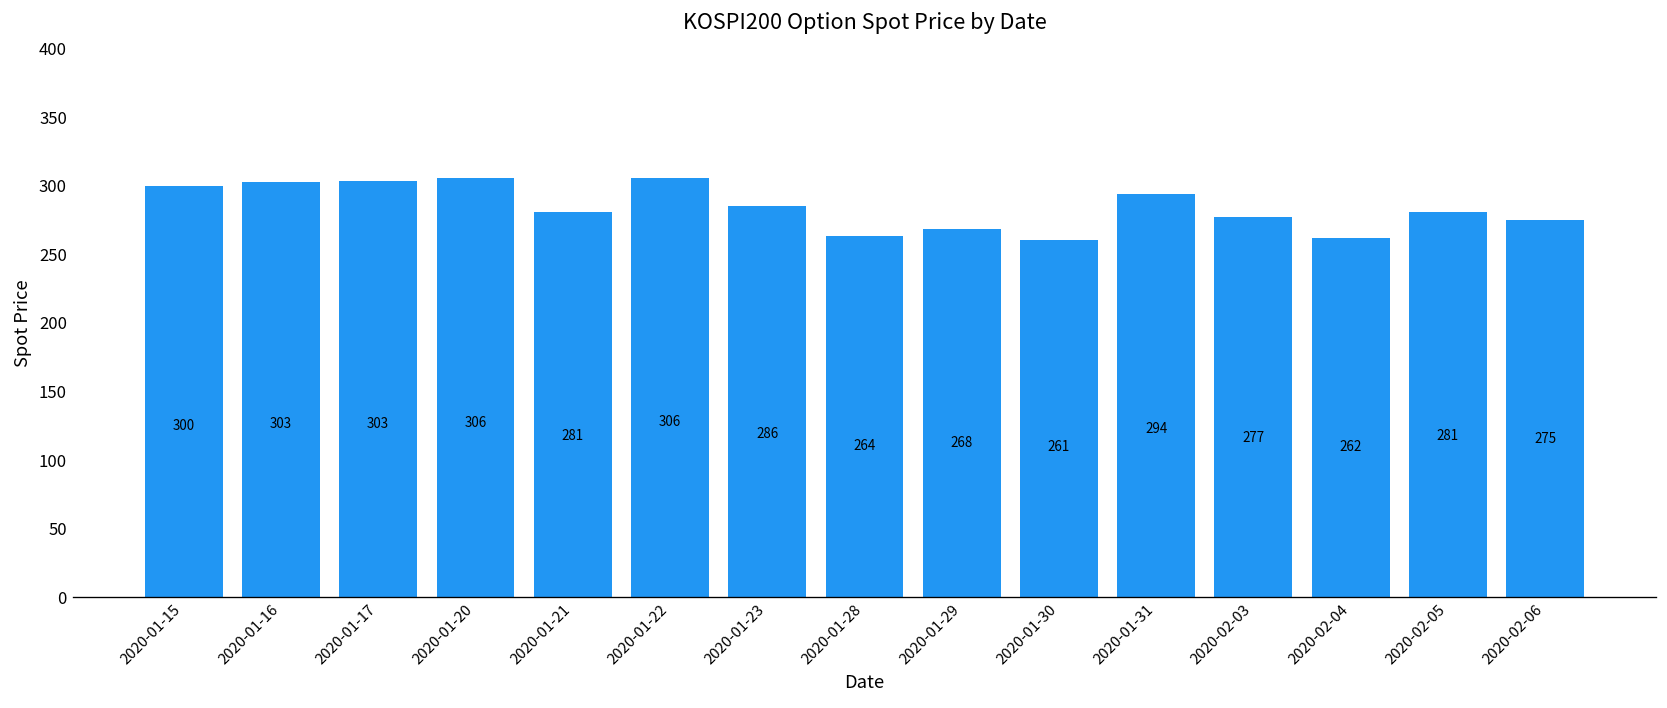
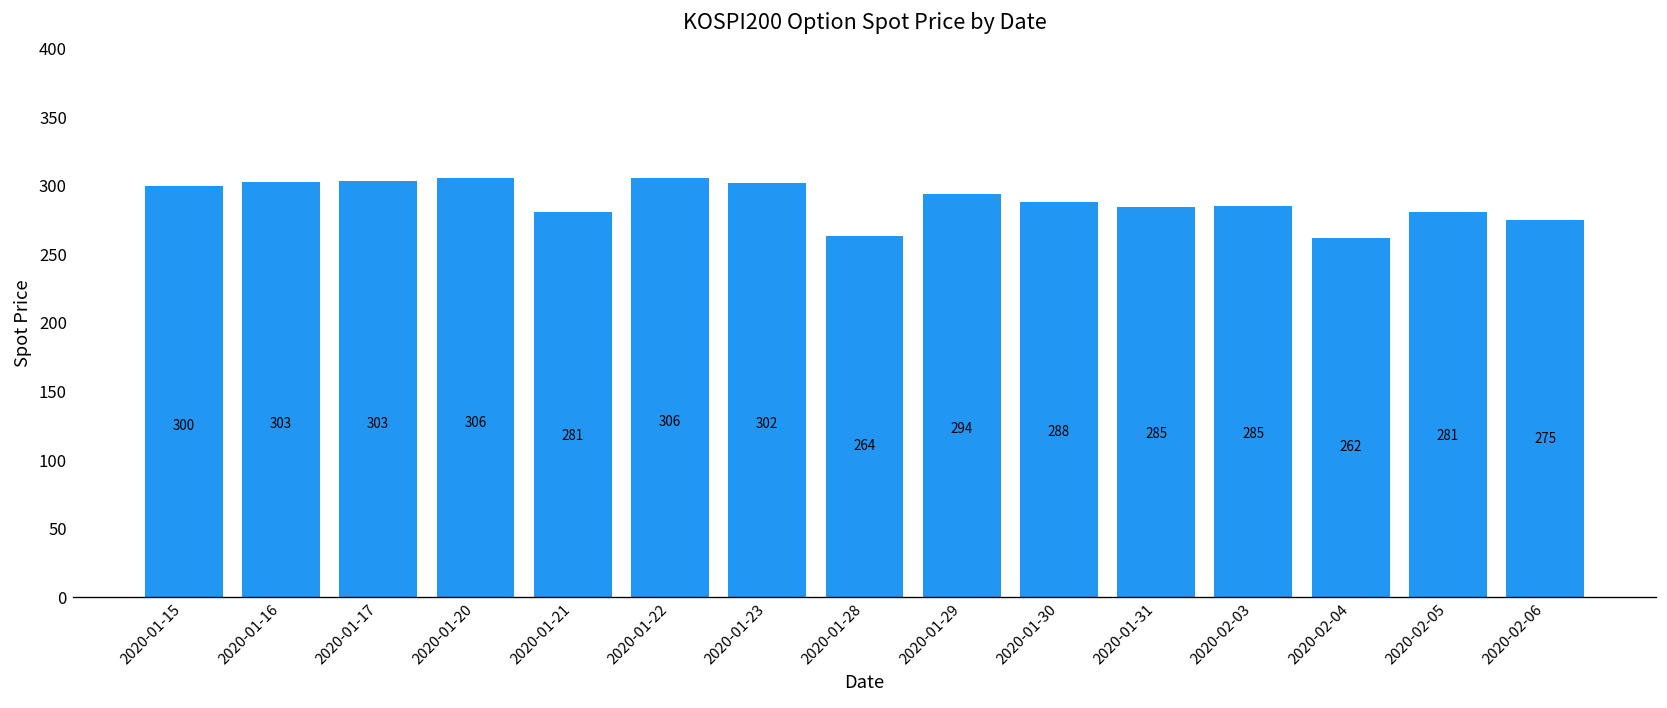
  {
    "2020-01-15": 300,
    "2020-01-16": 303,
    "2020-01-17": 303,
    "2020-01-20": 306,
    "2020-01-21": 281,
    "2020-01-22": 306,
-   "2020-01-23": 286,
+   "2020-01-23": 302,
    "2020-01-28": 264,
-   "2020-01-29": 268,
-   "2020-01-30": 261,
-   "2020-01-31": 294,
-   "2020-02-03": 277,
+   "2020-01-29": 294,
+   "2020-01-30": 288,
+   "2020-01-31": 285,
+   "2020-02-03": 285,
    "2020-02-04": 262,
    "2020-02-05": 281,
    "2020-02-06": 275
  }
